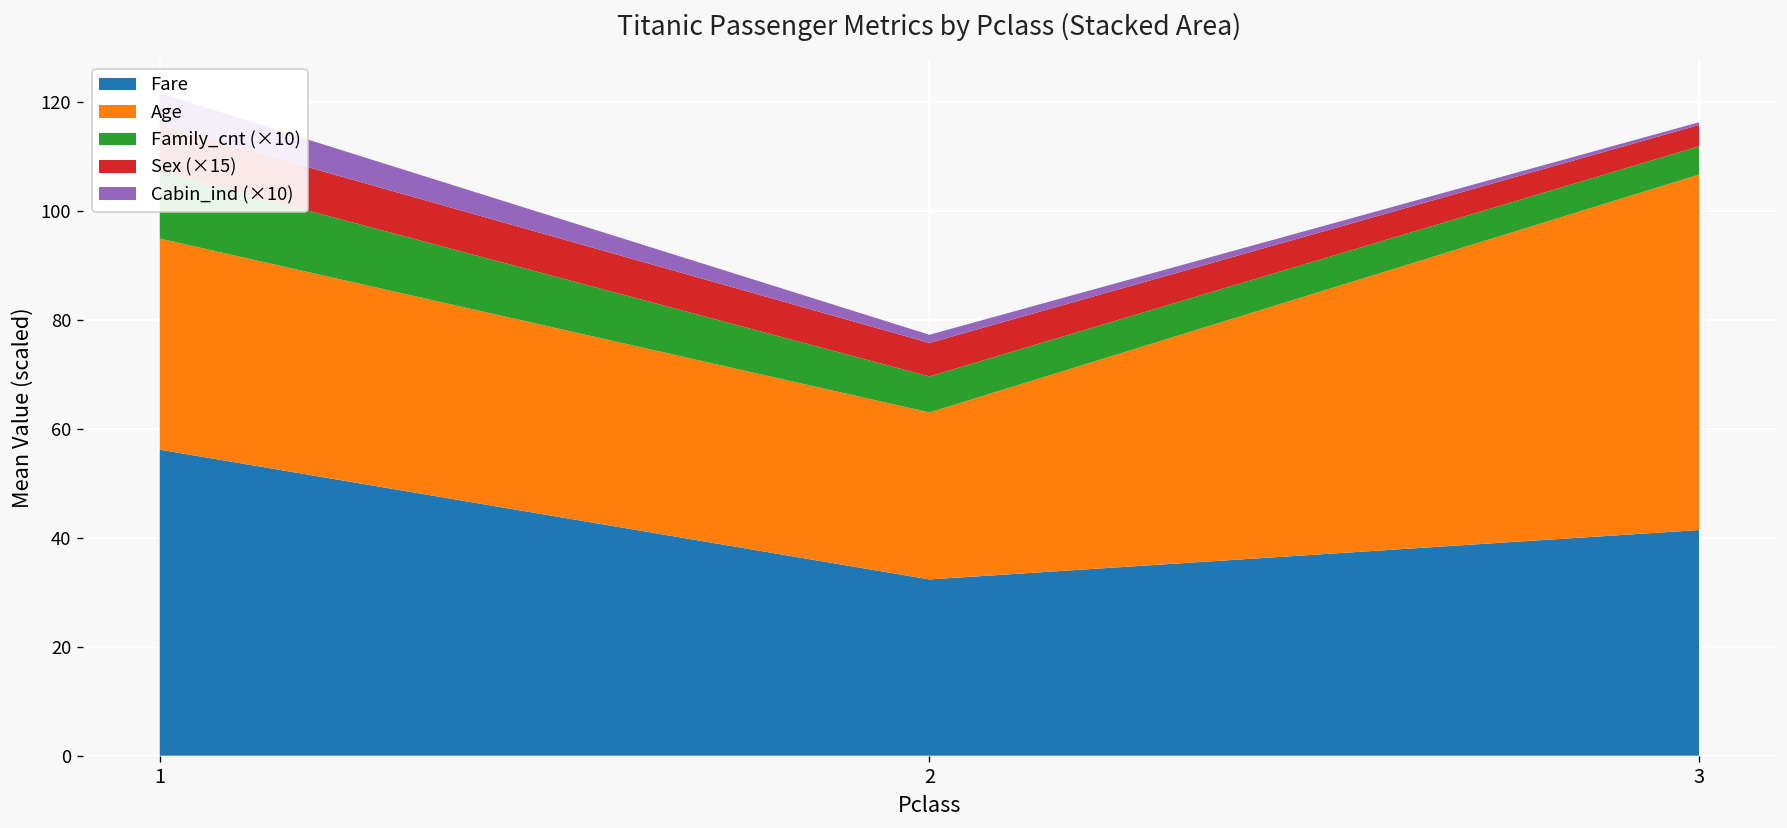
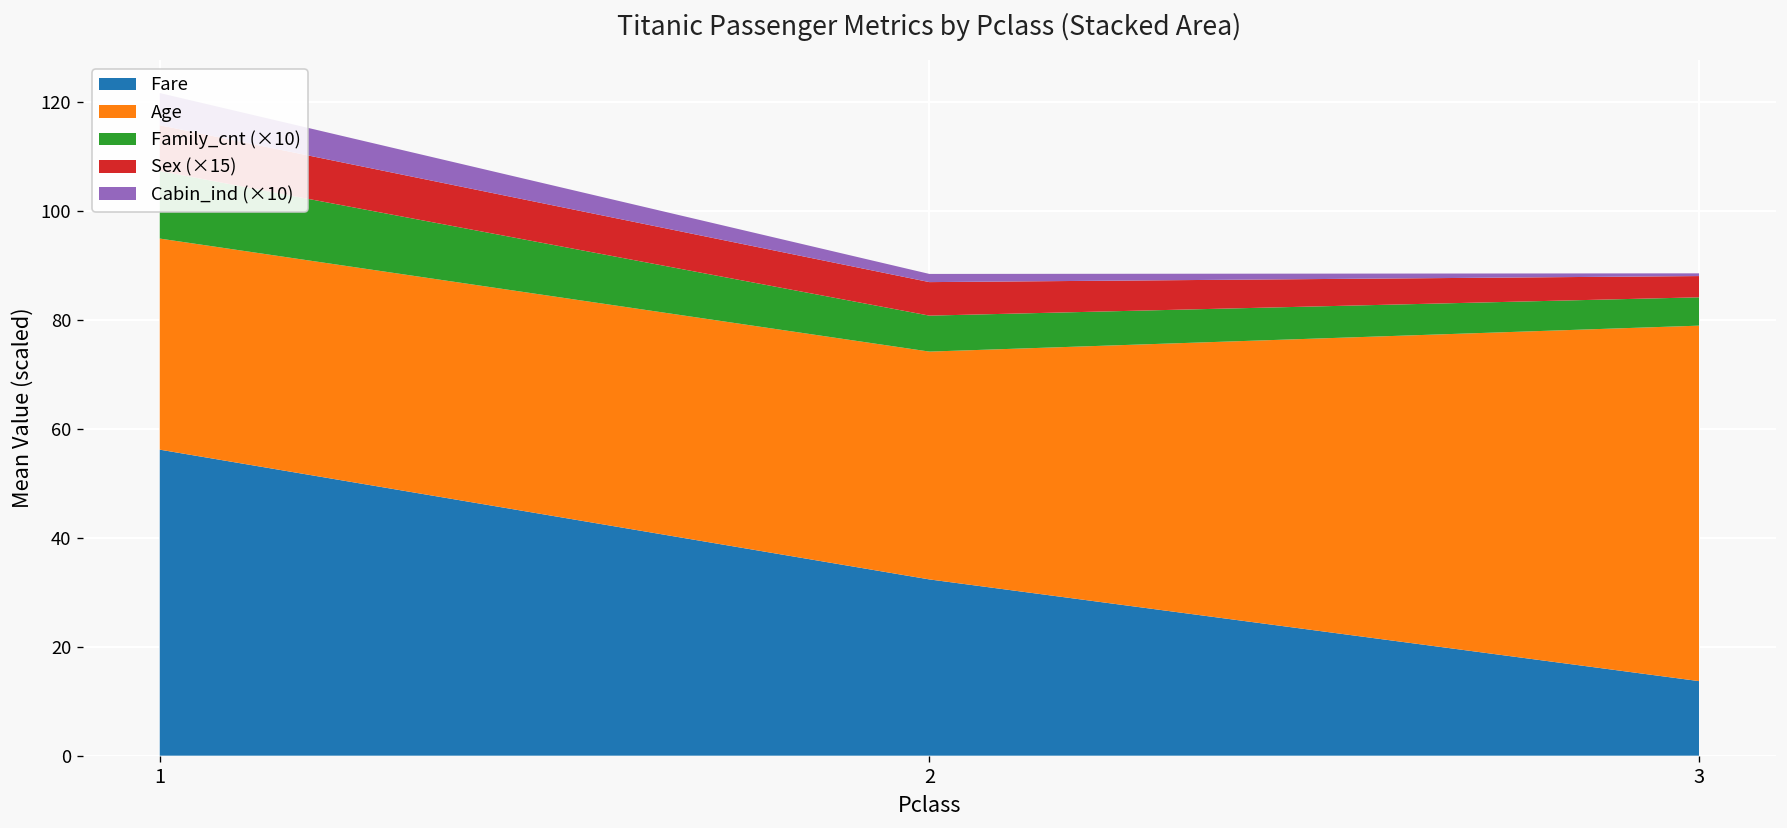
  {
    "Fare": {
-     "3": 41
+     "3": 14
    },
    "Age": {
-     "2": 31
+     "2": 42
    },
    "Cabin_ind (×10)": {
      "2": 2
    }
  }
